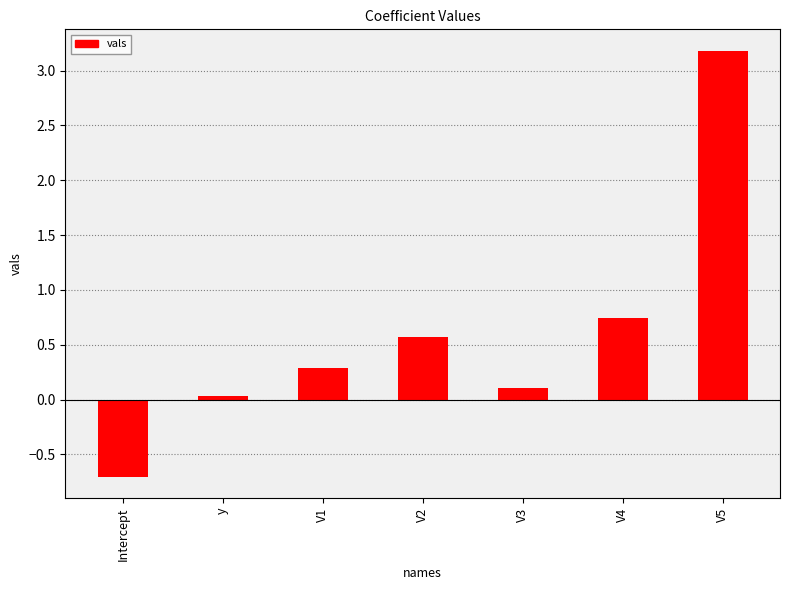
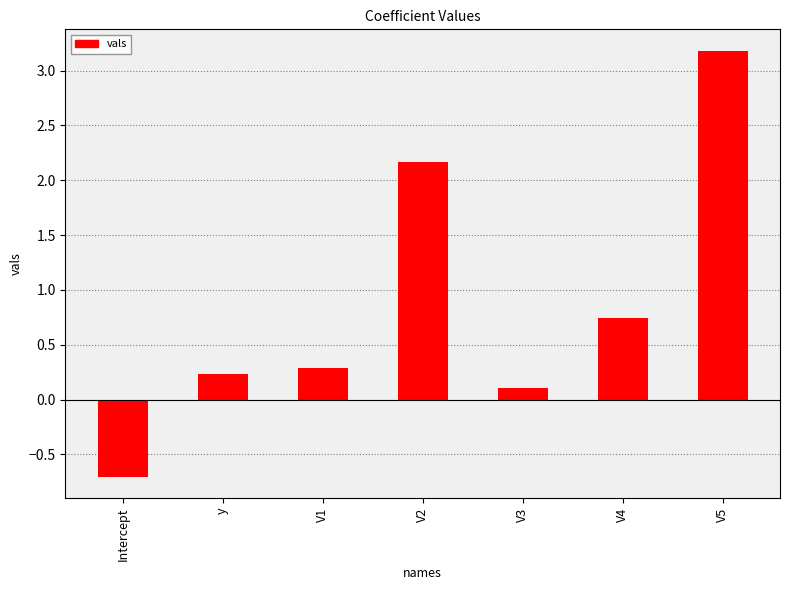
  {
    "Intercept": -0.70,
-   "y": 0.04,
+   "y": 0.23,
    "V1": 0.29,
-   "V2": 0.57,
+   "V2": 2.17,
    "V3": 0.10,
    "V4": 0.75,
    "V5": 3.18
  }
